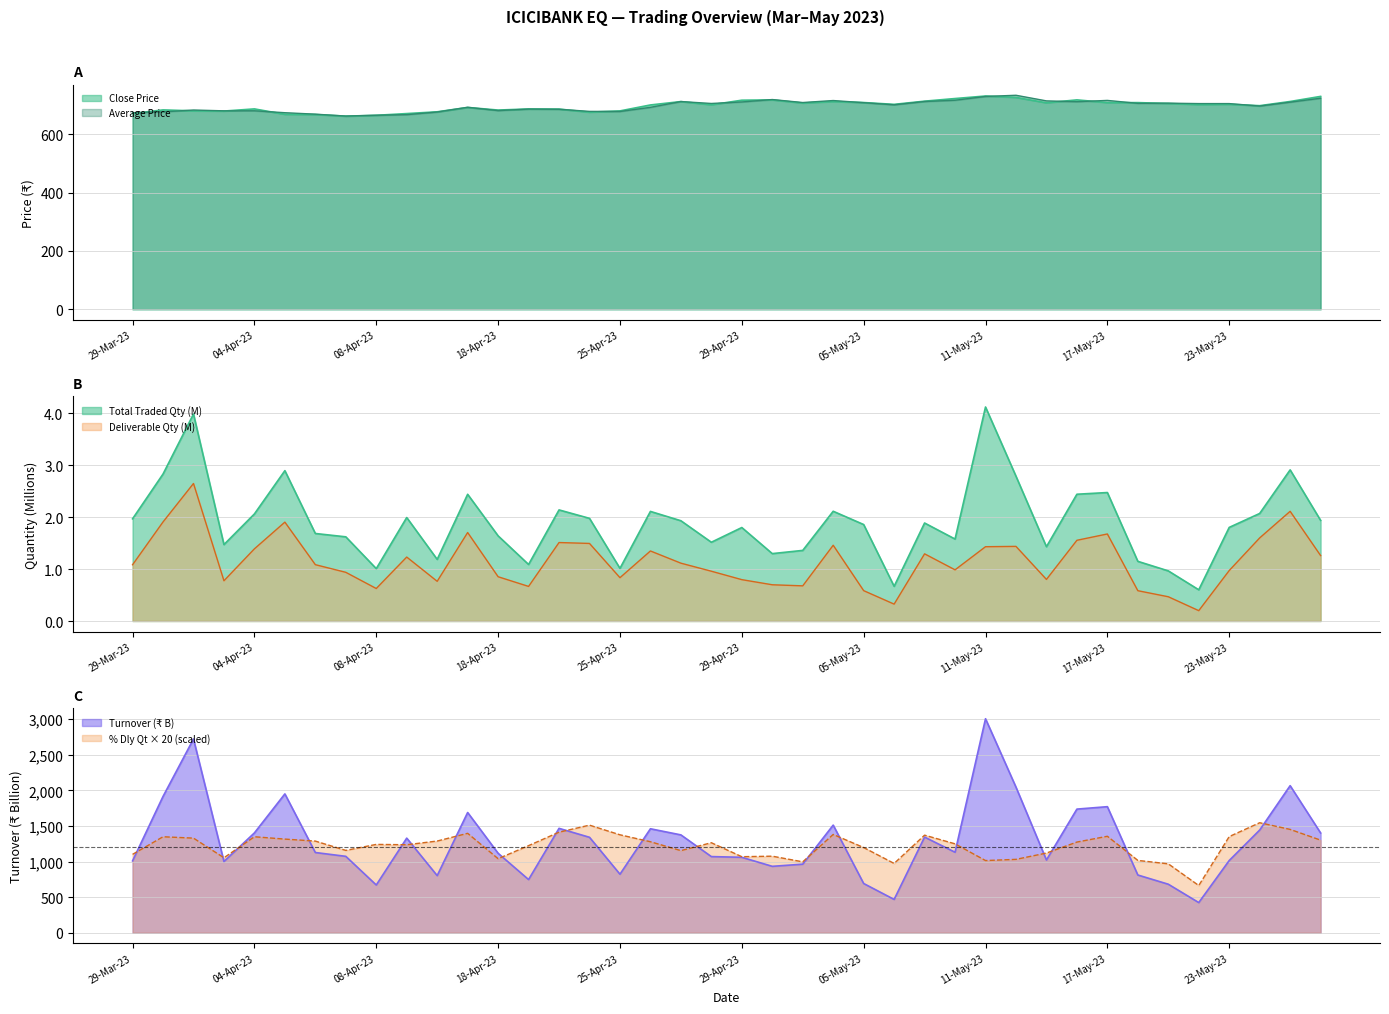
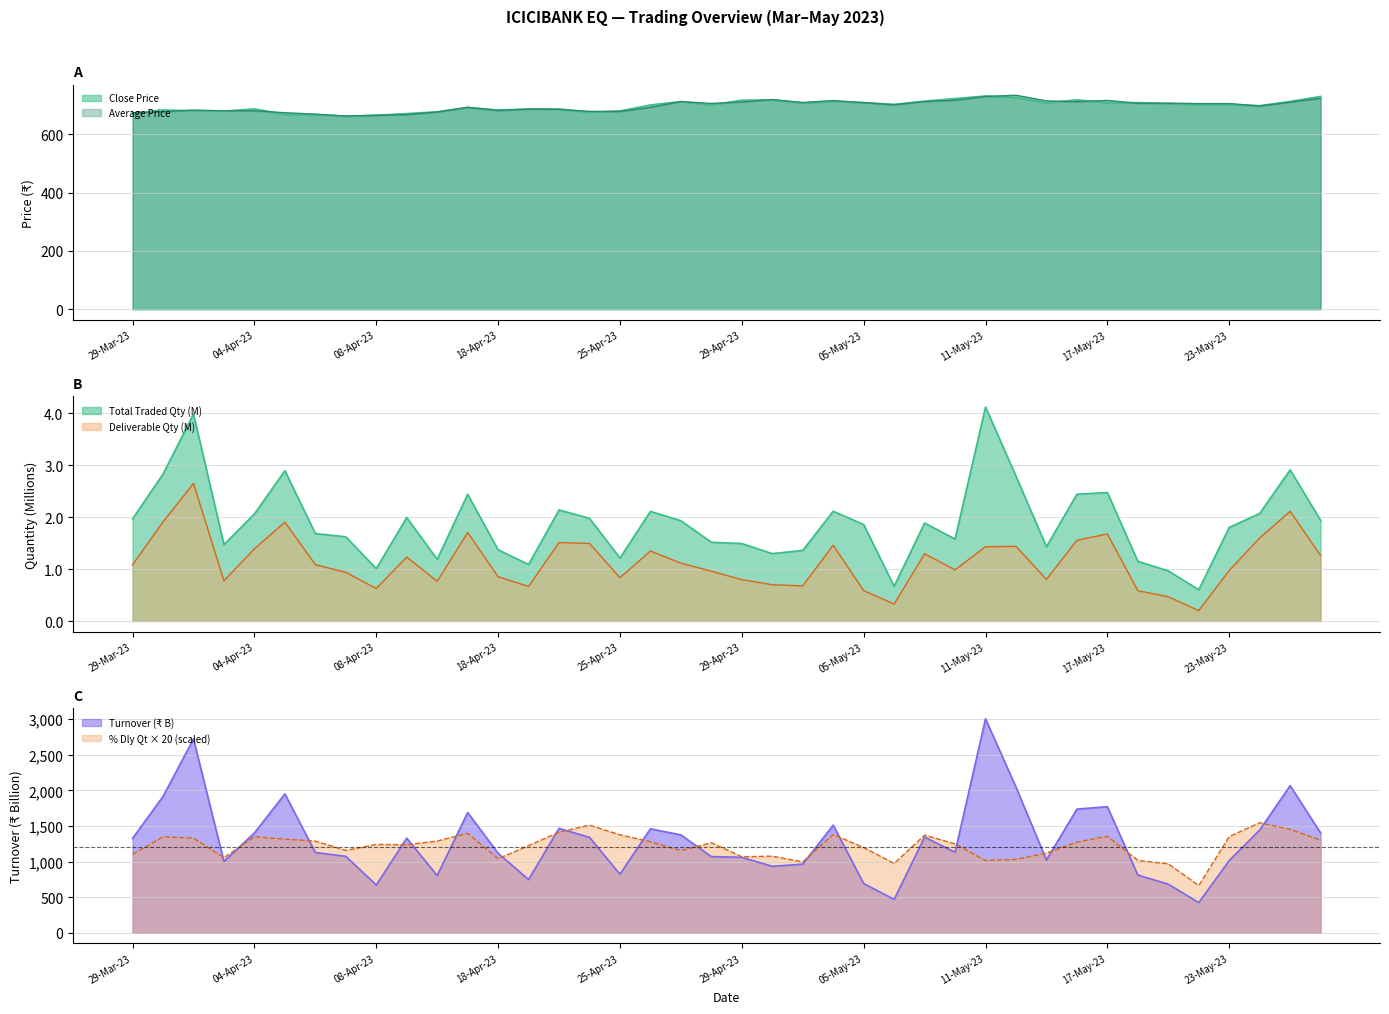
  {
    "B": {
      "Total Traded Qty (M)": {
        "29-Mar-23": "2.0",
        "04-Apr-23": "2.1",
        "08-Apr-23": "1.0",
-       "18-Apr-23": "1.6",
-       "25-Apr-23": "1.0",
-       "29-Apr-23": "1.8",
+       "18-Apr-23": "1.4",
+       "25-Apr-23": "1.2",
+       "29-Apr-23": "1.5",
        "05-May-23": "1.9",
        "11-May-23": "4.1",
        "17-May-23": "2.5",
        "23-May-23": "1.8"
      },
      "Deliverable Qty (M)": {
        "29-Mar-23": "1.1",
        "04-Apr-23": "1.4",
        "08-Apr-23": "0.6",
        "18-Apr-23": "0.9",
        "25-Apr-23": "0.8",
        "29-Apr-23": "0.8",
        "05-May-23": "0.6",
        "11-May-23": "1.4",
        "17-May-23": "1.7",
        "23-May-23": "1.0"
      }
    },
    "C": {
      "Turnover (₹ B)": {
-       "29-Mar-23": "1,000",
+       "29-Mar-23": "1,300",
        "04-Apr-23": "1,400",
        "08-Apr-23": "700",
        "18-Apr-23": "1,100",
        "25-Apr-23": "800",
        "05-May-23": "700",
        "11-May-23": "3,000",
        "17-May-23": "1,800",
        "23-May-23": "1,000"
      },
      "% Dly Qt × 20 (scaled)": {
        "29-Mar-23": "1,100",
        "04-Apr-23": "1,300",
        "08-Apr-23": "1,200",
        "18-Apr-23": "1,000",
        "25-Apr-23": "1,400",
        "05-May-23": "1,200",
        "11-May-23": "1,000",
        "17-May-23": "1,400",
        "23-May-23": "1,400"
      }
    }
  }
